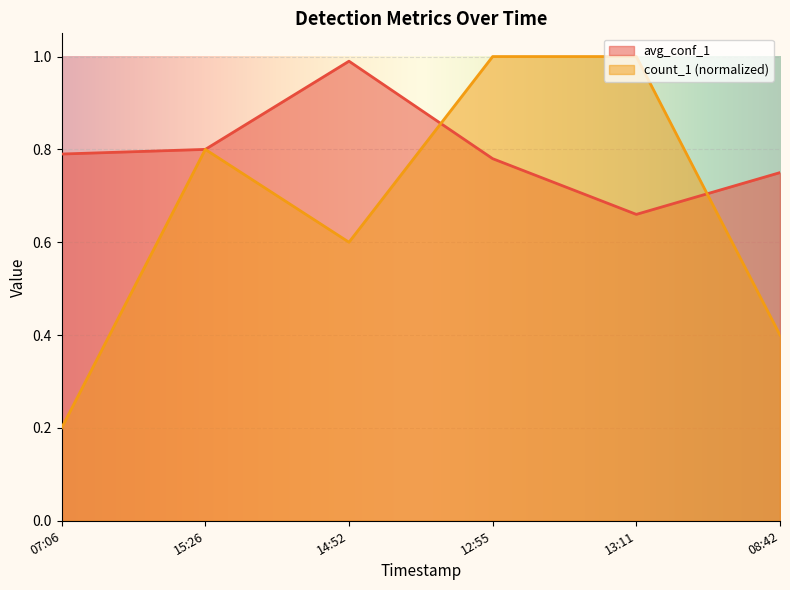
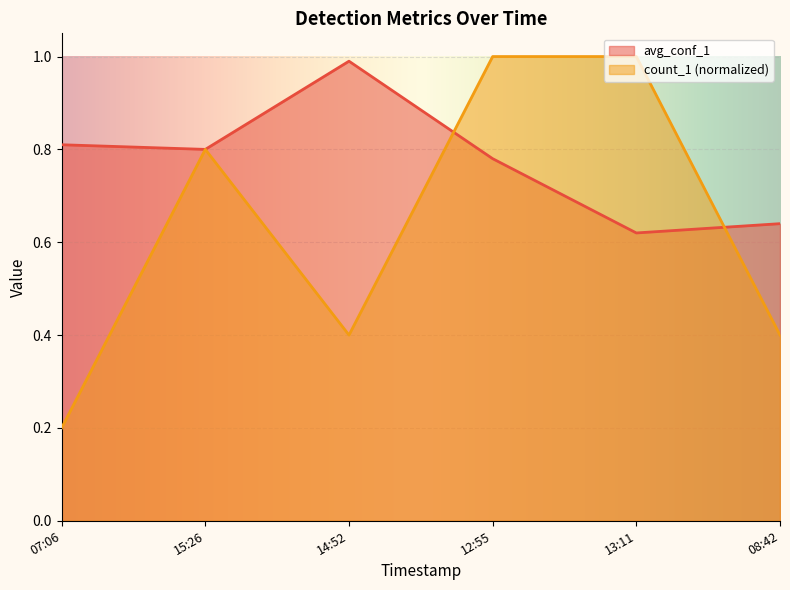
  {
    "avg_conf_1": {
-     "07:06": 0.79,
+     "07:06": 0.81,
      "14:52": 0.99,
      "12:55": 0.78,
-     "13:11": 0.66,
-     "08:42": 0.75
+     "13:11": 0.62,
+     "08:42": 0.64
    },
    "count_1 (normalized)": {
      "07:06": 0.20,
-     "14:52": 0.60,
+     "14:52": 0.40,
      "12:55": 1.00,
      "08:42": 0.40
    }
  }
